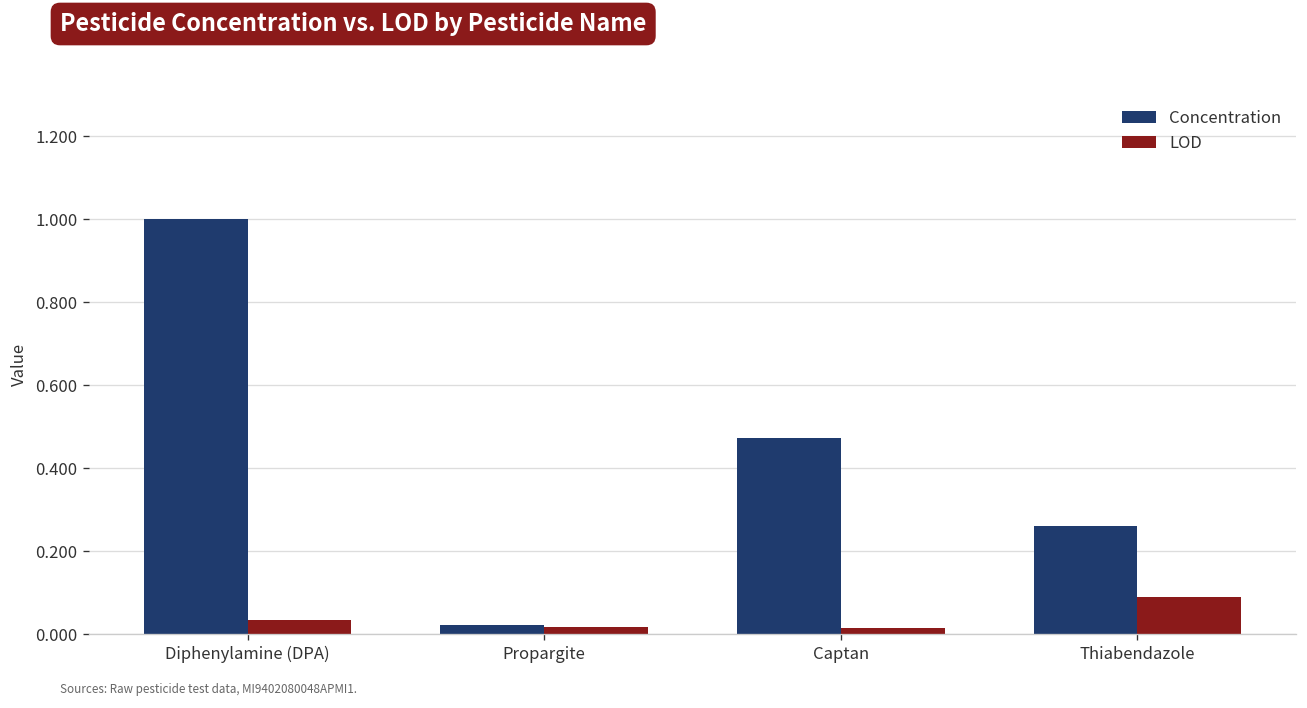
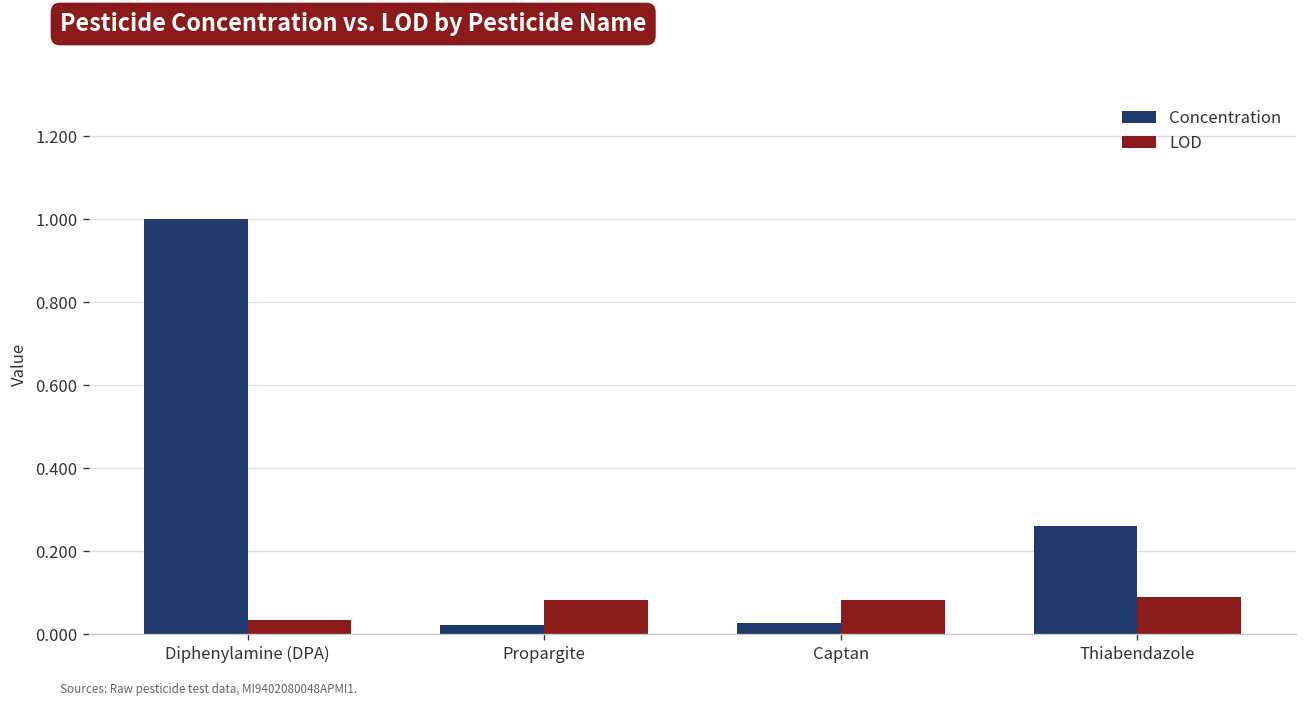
  {
    "Concentration": {
      "Diphenylamine (DPA)": 1.00,
      "Propargite": 0.02,
-     "Captan": 0.47,
+     "Captan": 0.03,
      "Thiabendazole": 0.26
    },
    "LOD": {
      "Diphenylamine (DPA)": 0.04,
-     "Propargite": 0.02,
-     "Captan": 0.02,
+     "Propargite": 0.08,
+     "Captan": 0.08,
      "Thiabendazole": 0.09
    }
  }
